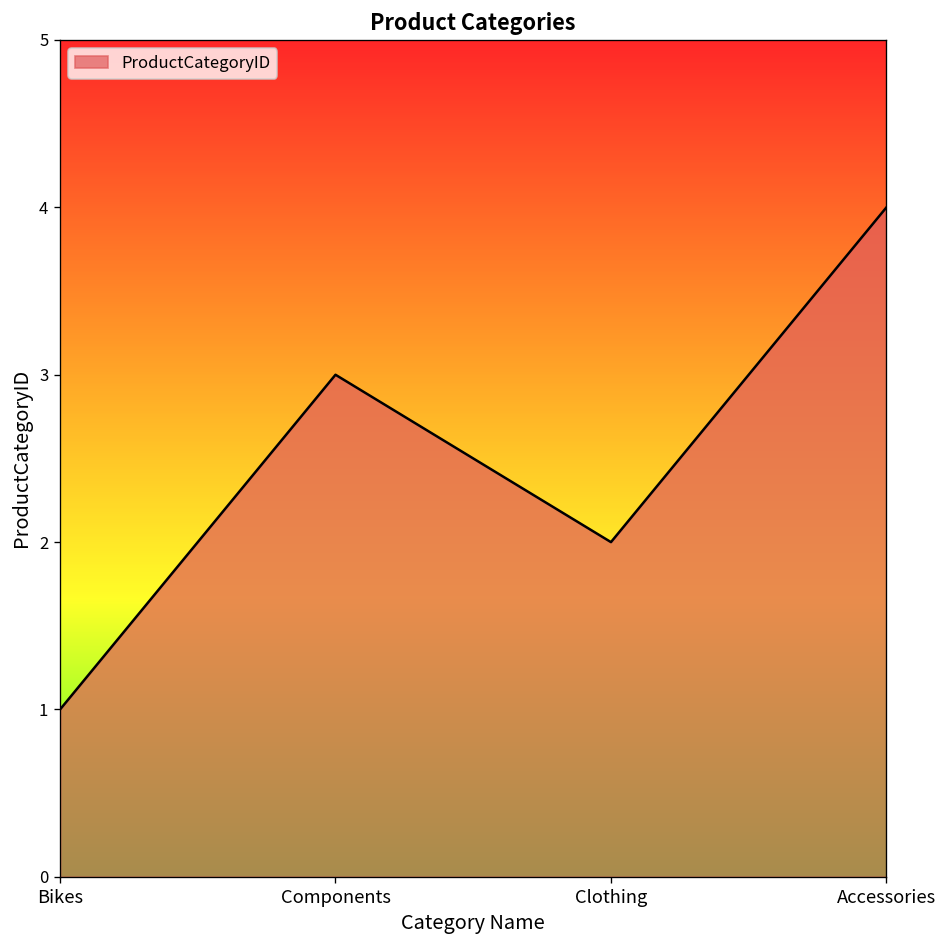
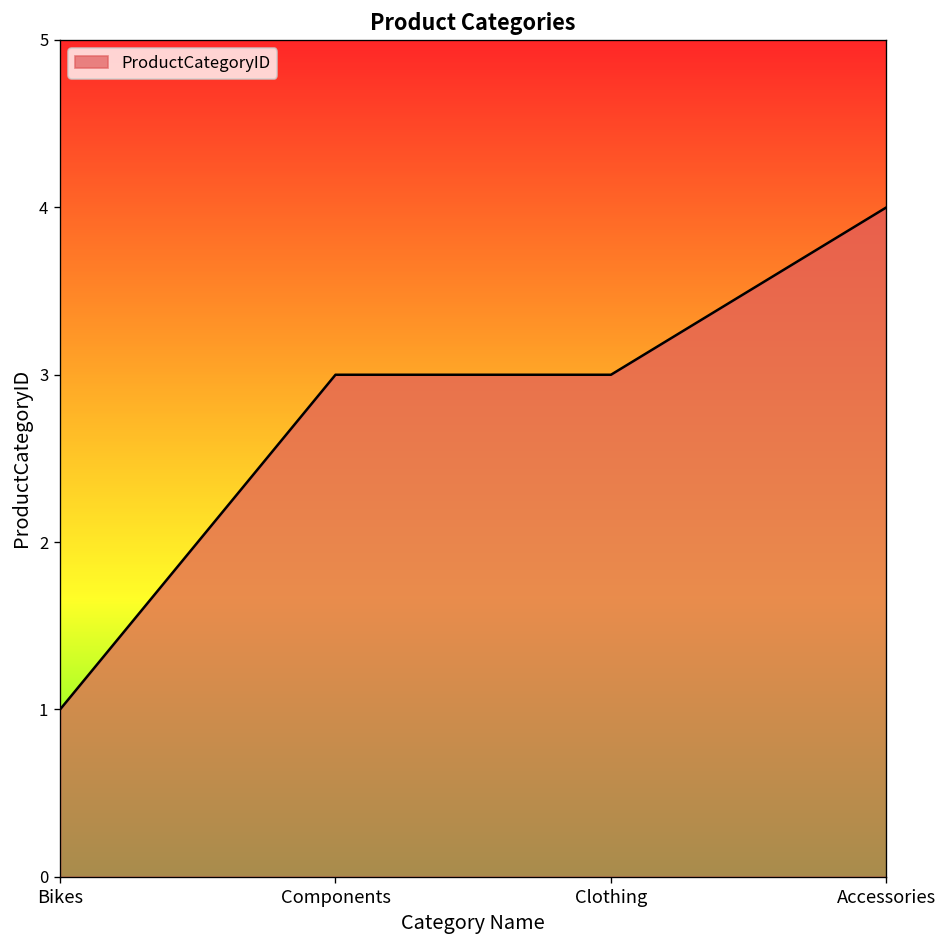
  {
    "Bikes": 1,
    "Components": 3,
-   "Clothing": 2,
+   "Clothing": 3,
    "Accessories": 4
  }
